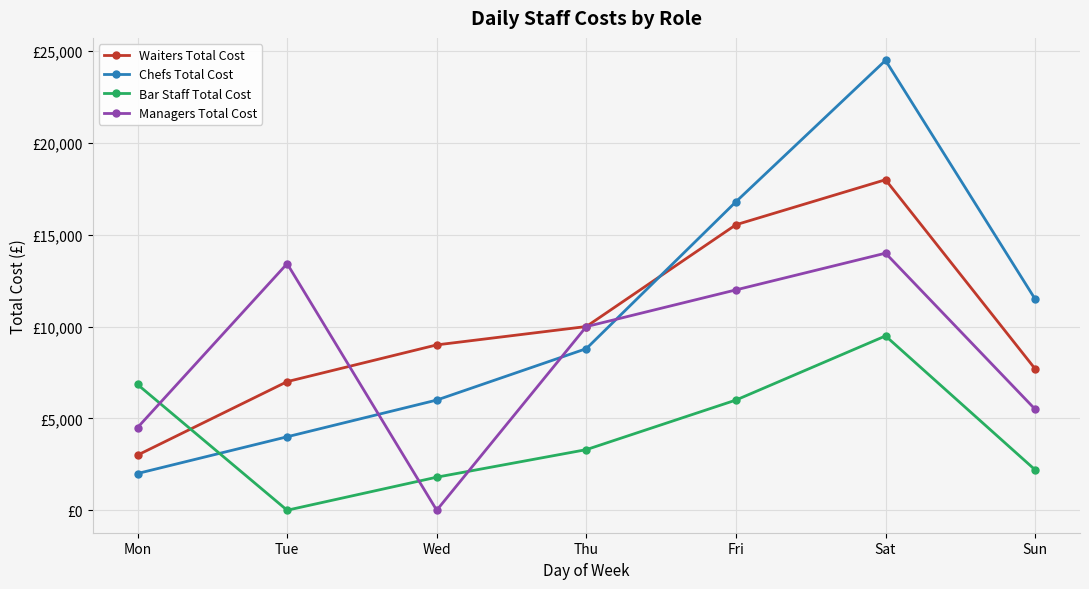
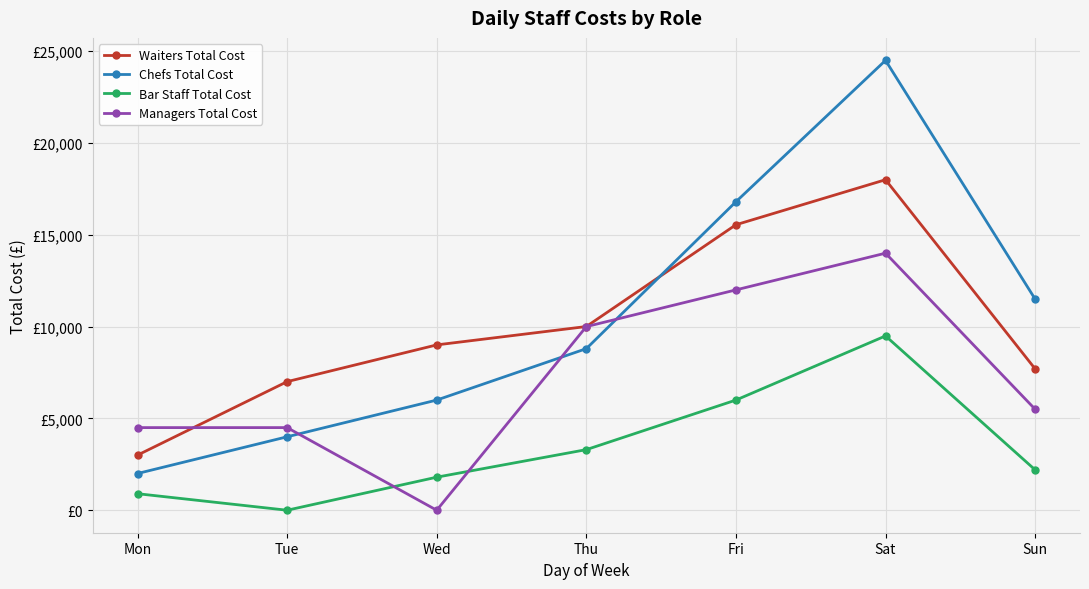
  {
    "Waiters Total Cost": {
      "Mon": "£3,000",
      "Tue": "£7,000",
      "Wed": "£9,000",
      "Fri": "£15,500",
      "Sat": "£18,000",
      "Sun": "£7,700"
    },
    "Chefs Total Cost": {
      "Mon": "£2,000",
      "Tue": "£4,000",
      "Wed": "£6,000",
      "Thu": "£8,800",
      "Fri": "£16,800",
      "Sat": "£24,500",
      "Sun": "£11,500"
    },
    "Bar Staff Total Cost": {
-     "Mon": "£6,800",
+     "Mon": "£900",
      "Tue": "£0",
      "Wed": "£1,800",
      "Thu": "£3,300",
      "Fri": "£6,000",
      "Sat": "£9,500",
      "Sun": "£2,200"
    },
    "Managers Total Cost": {
      "Mon": "£4,500",
-     "Tue": "£13,400",
+     "Tue": "£4,500",
      "Wed": "£0",
      "Fri": "£12,000",
      "Sat": "£14,000",
      "Sun": "£5,500"
    }
  }
